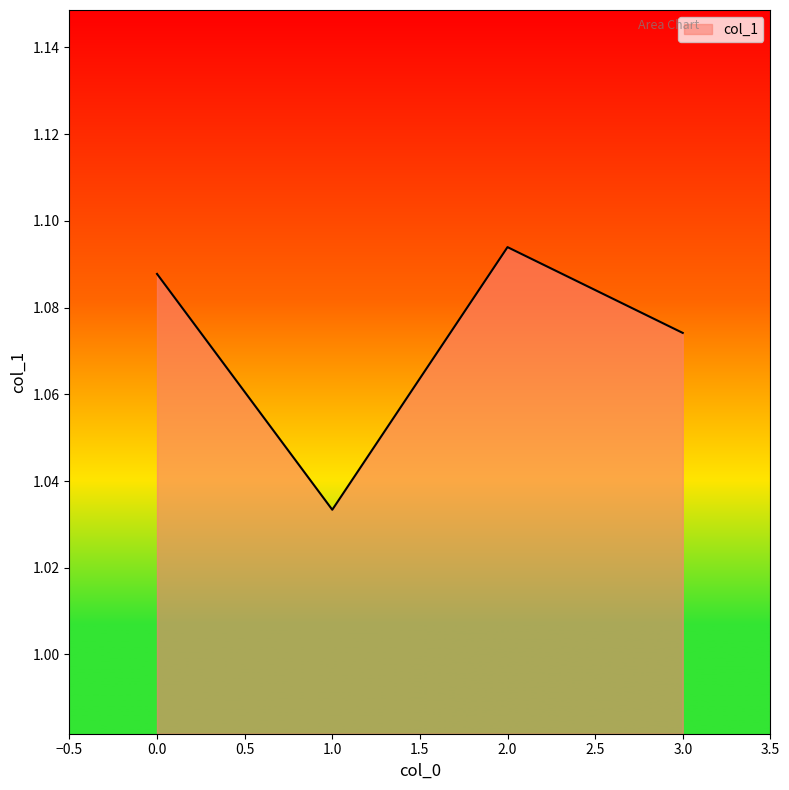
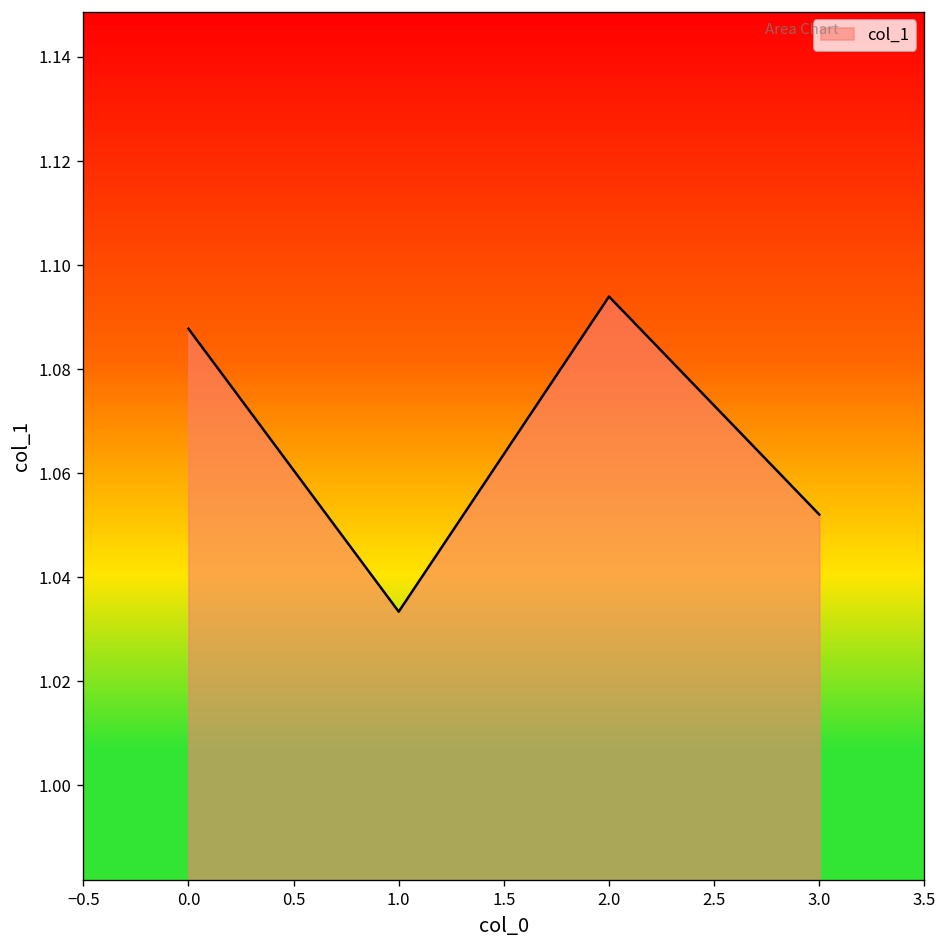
  {
    "0.0": 1.088,
    "1.0": 1.033,
    "2.0": 1.094,
-   "3.0": 1.074
+   "3.0": 1.052
  }
